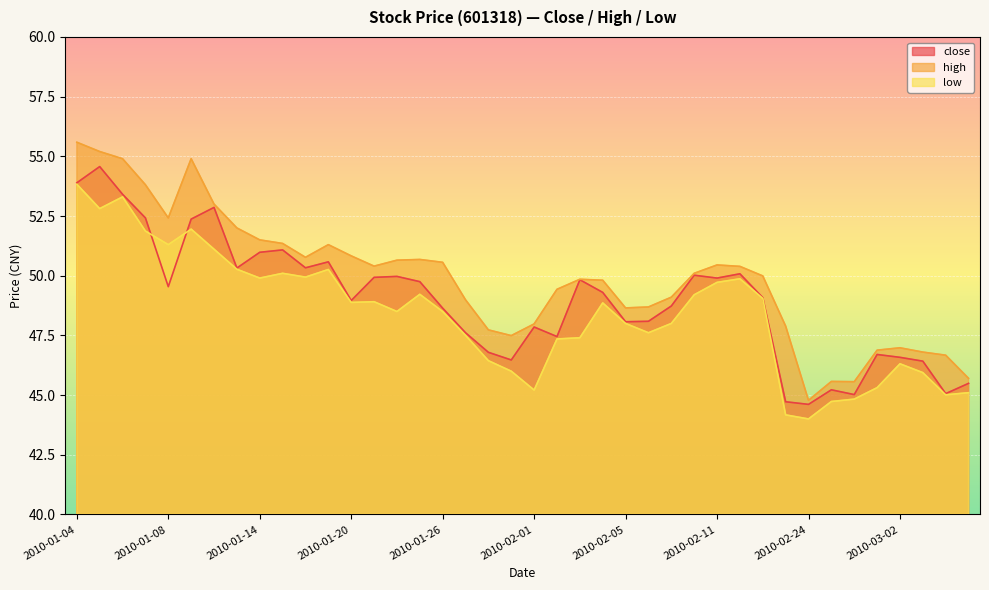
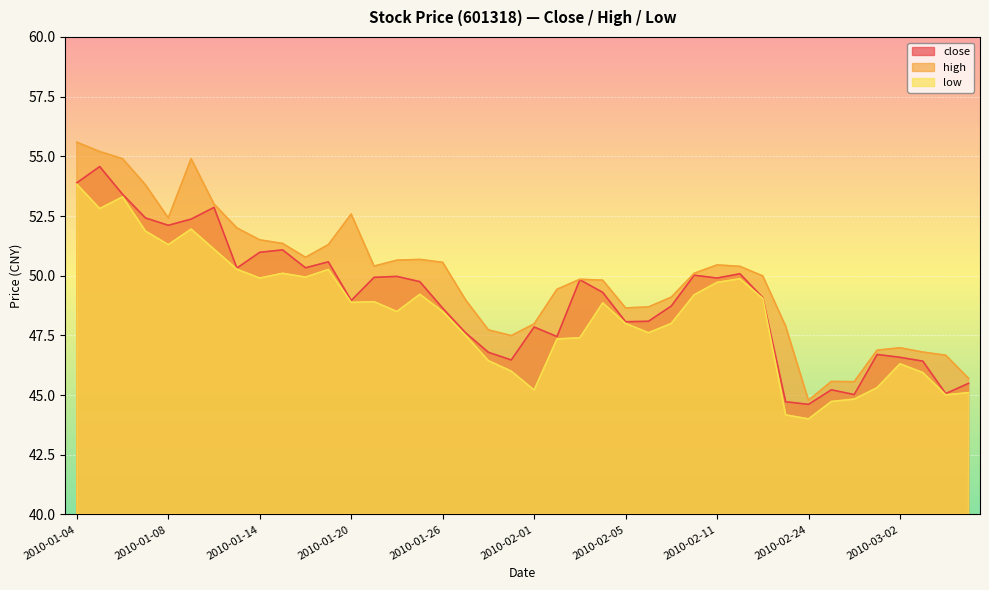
  {
    "close": {
-     "2010-01-08": 49.5,
+     "2010-01-08": 52.1,
      "2010-01-14": 51.0,
      "2010-01-26": 48.6,
      "2010-02-01": 47.9,
      "2010-02-11": 49.9,
      "2010-02-24": 44.6,
      "2010-03-02": 46.6
    },
    "high": {
      "2010-01-04": 55.6,
      "2010-01-08": 52.4,
      "2010-01-14": 51.5,
-     "2010-01-20": 50.8,
+     "2010-01-20": 52.6,
      "2010-01-26": 50.6,
      "2010-02-01": 48.0,
      "2010-02-05": 48.7,
      "2010-02-11": 50.5,
      "2010-02-24": 44.8,
      "2010-03-02": 47.0
    },
    "low": {
      "2010-01-08": 51.3,
      "2010-01-14": 49.9,
      "2010-01-26": 48.5,
      "2010-02-01": 45.2,
      "2010-02-11": 49.7,
      "2010-02-24": 44.0,
      "2010-03-02": 46.3
    }
  }
